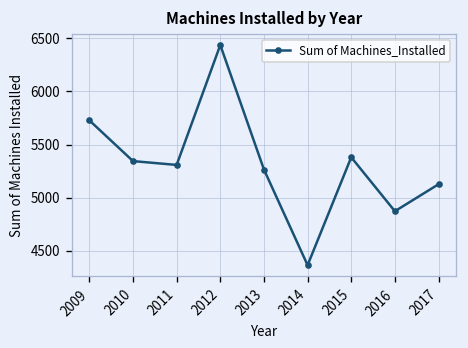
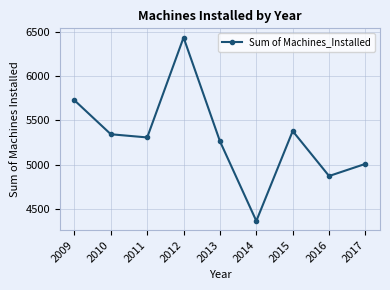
  {
    "2009": 5700,
    "2010": 5300,
    "2011": 5300,
    "2012": 6400,
    "2013": 5300,
    "2014": 4400,
    "2015": 5400,
    "2016": 4900,
-   "2017": 5100
+   "2017": 5000
  }
